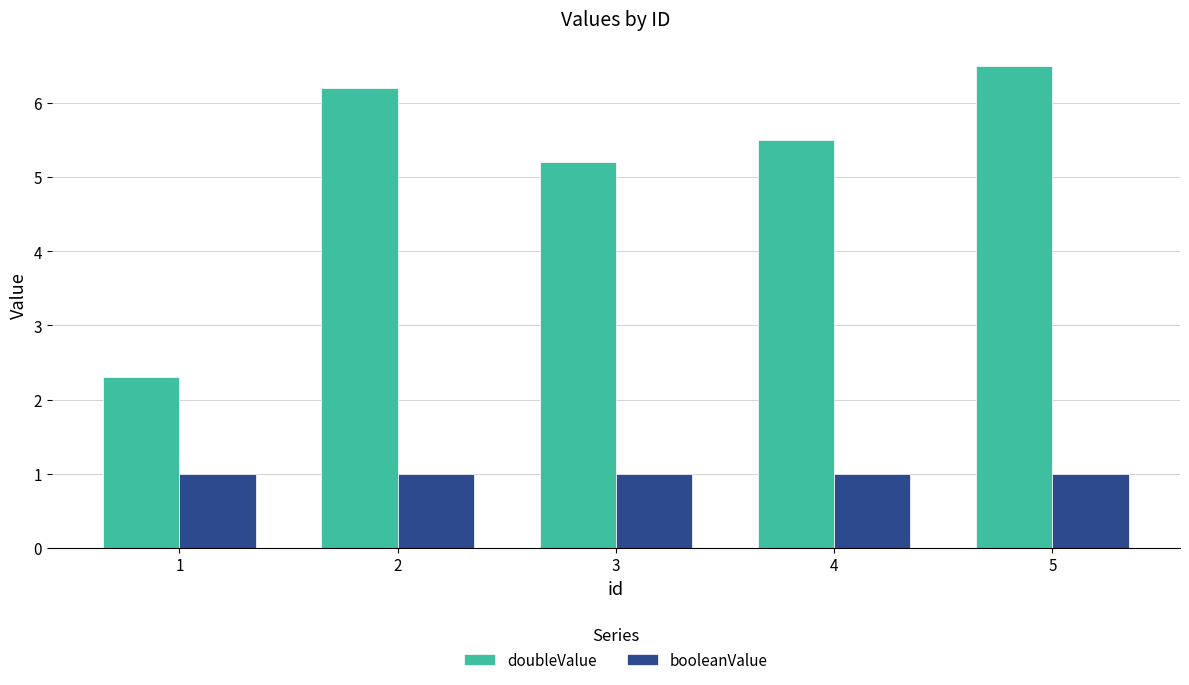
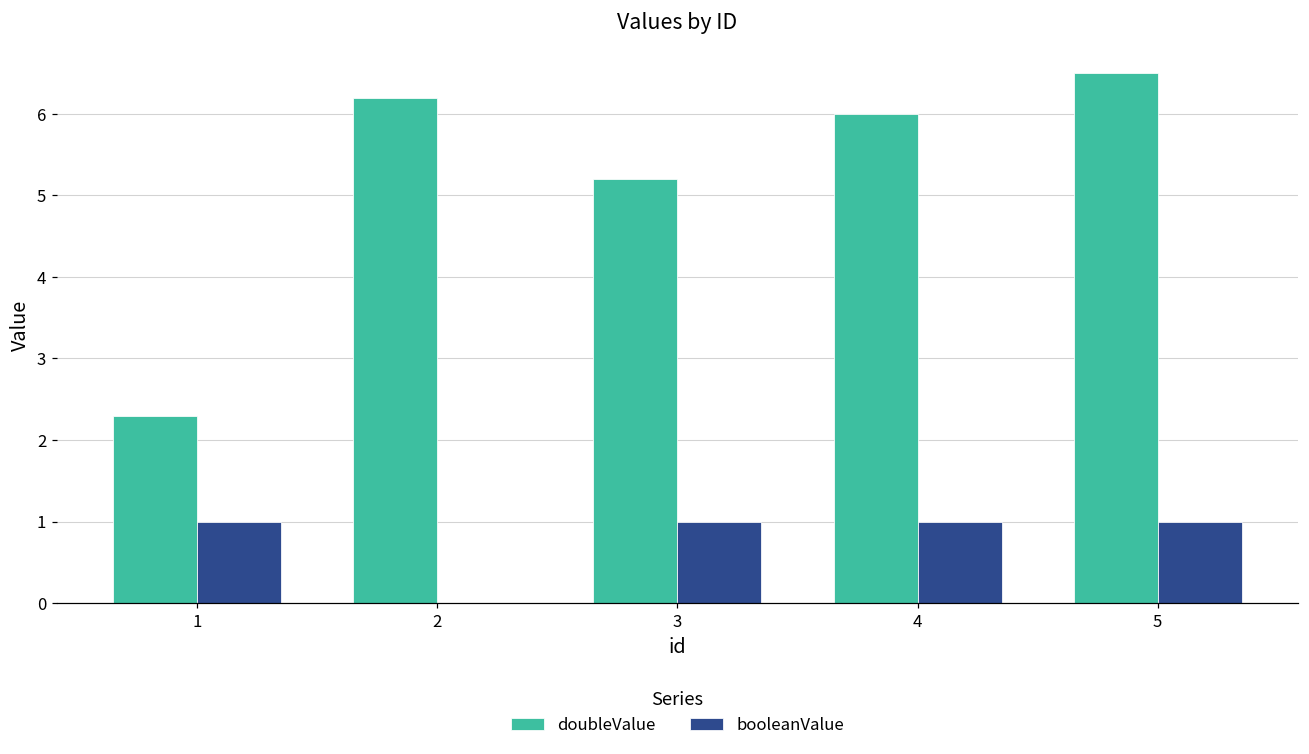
  {
    "doubleValue": {
      "1": 2.3,
      "2": 6.2,
      "3": 5.2,
-     "4": 5.5,
+     "4": 6.0,
      "5": 6.5
    },
    "booleanValue": {
      "1": 1,
-     "2": 1,
+     "2": 0,
      "3": 1,
      "4": 1,
      "5": 1
    }
  }
